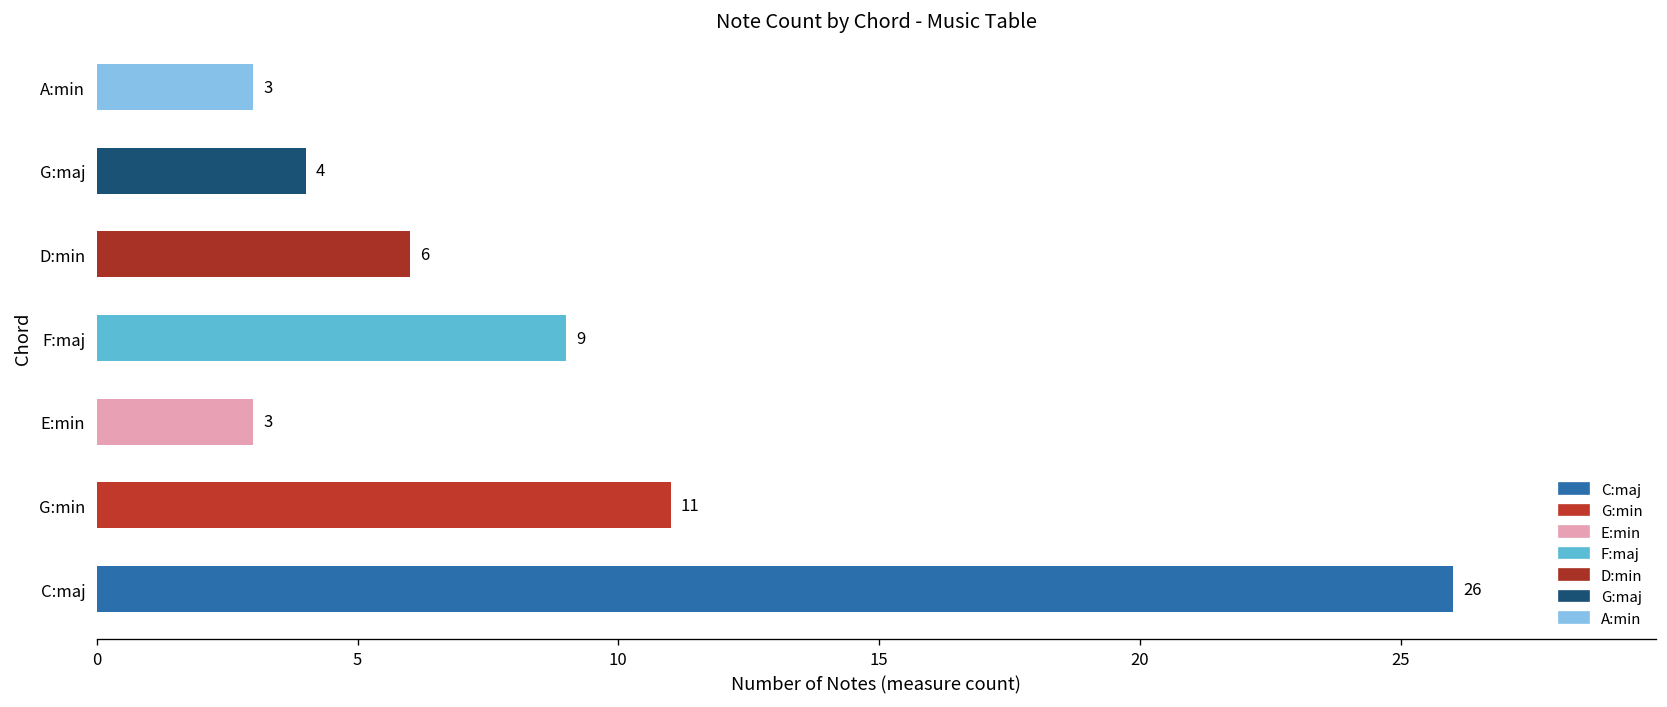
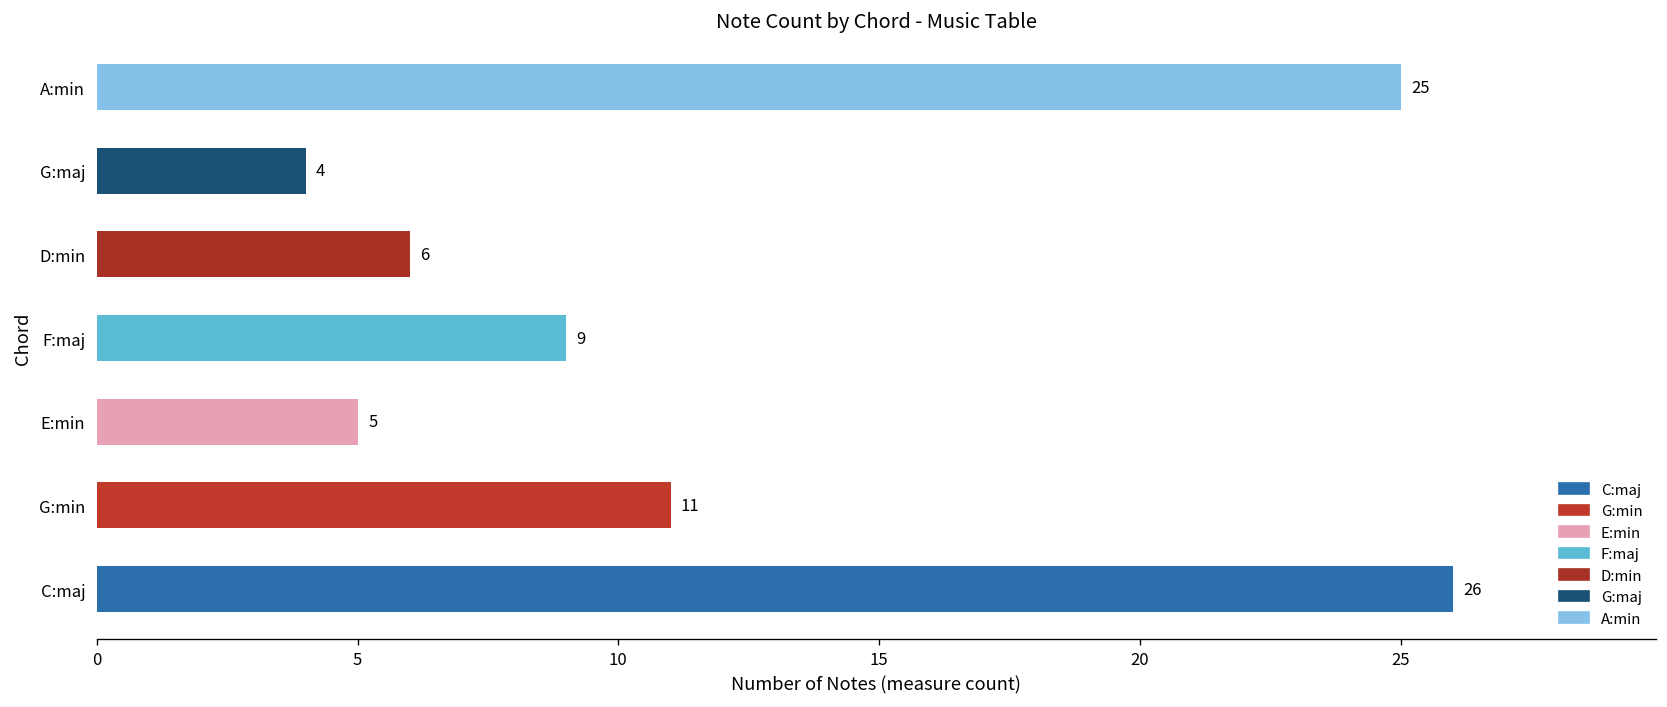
  {
-   "A:min": 3,
+   "A:min": 25,
    "G:maj": 4,
    "D:min": 6,
    "F:maj": 9,
-   "E:min": 3,
+   "E:min": 5,
    "G:min": 11,
    "C:maj": 26
  }
